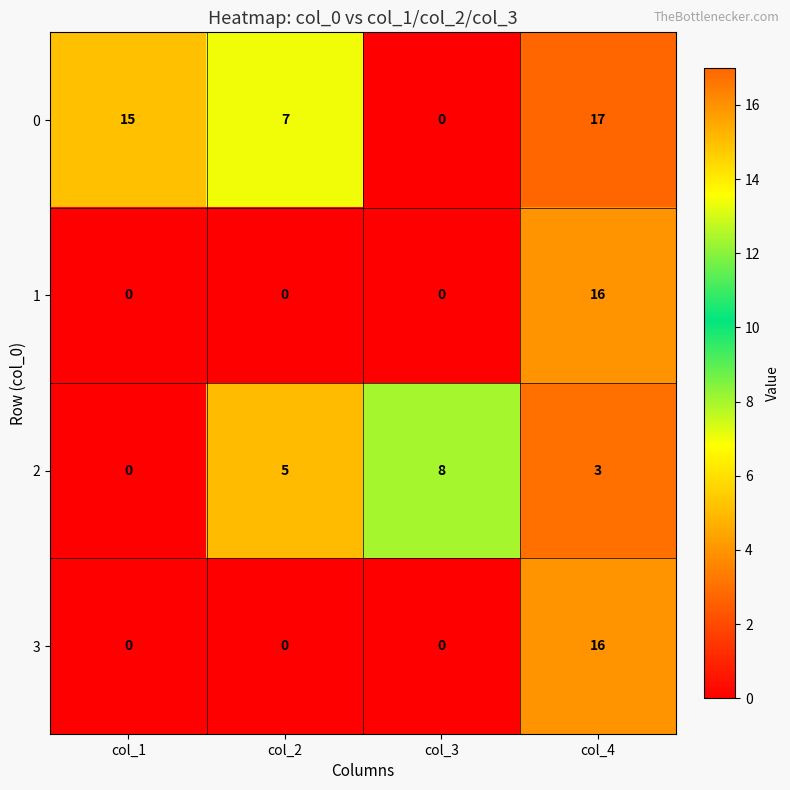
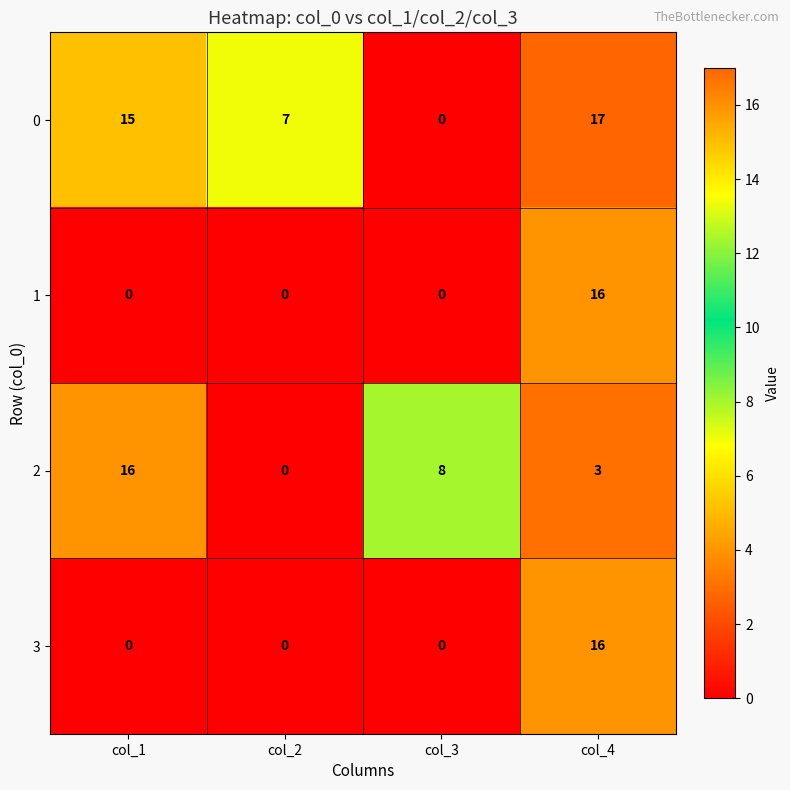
  {
    "0": {
      "col_1": 15,
      "col_2": 7,
      "col_3": 0,
      "col_4": 17
    },
    "1": {
      "col_1": 0,
      "col_2": 0,
      "col_3": 0,
      "col_4": 16
    },
    "2": {
-     "col_1": 0,
-     "col_2": 5,
+     "col_1": 16,
+     "col_2": 0,
      "col_3": 8,
      "col_4": 3
    },
    "3": {
      "col_1": 0,
      "col_2": 0,
      "col_3": 0,
      "col_4": 16
    }
  }
